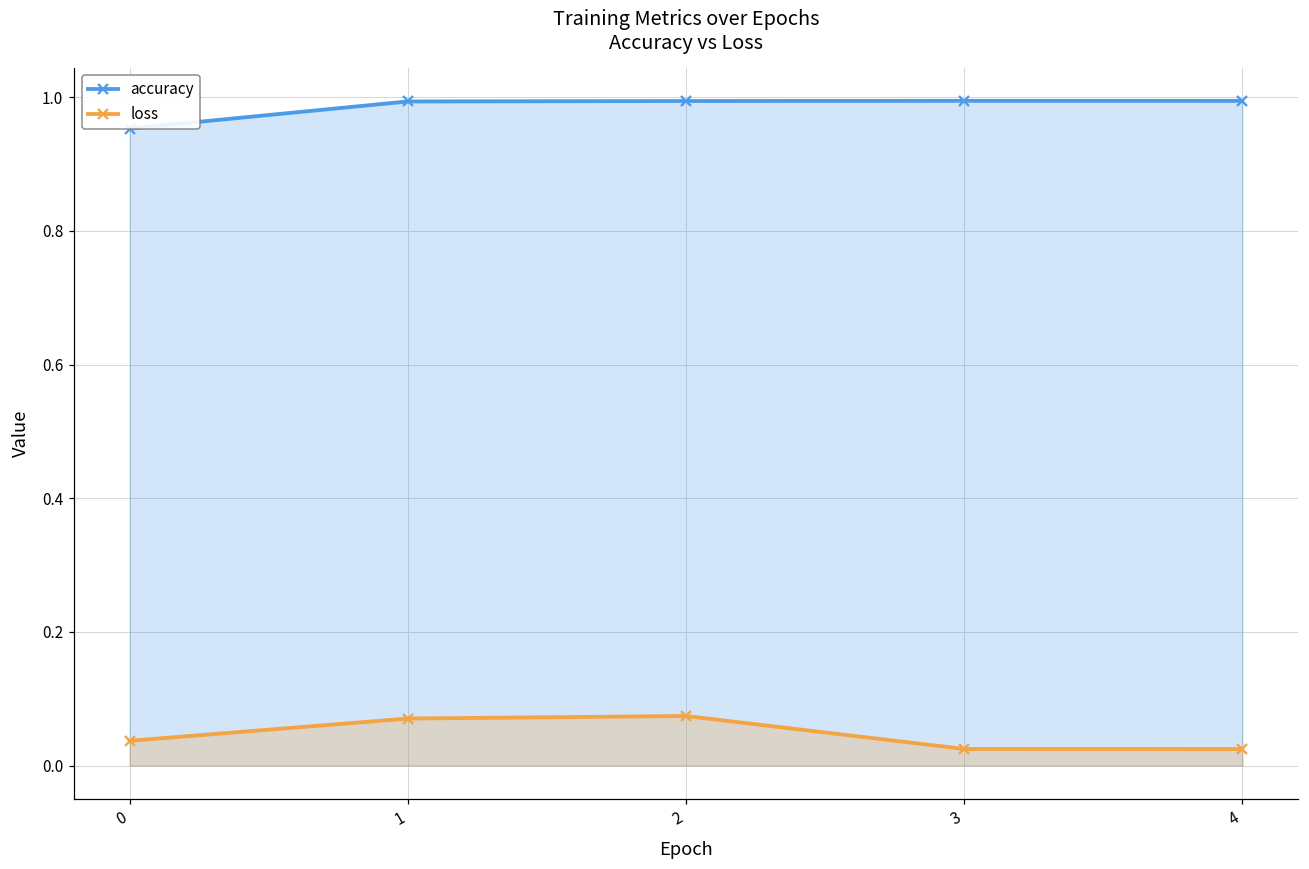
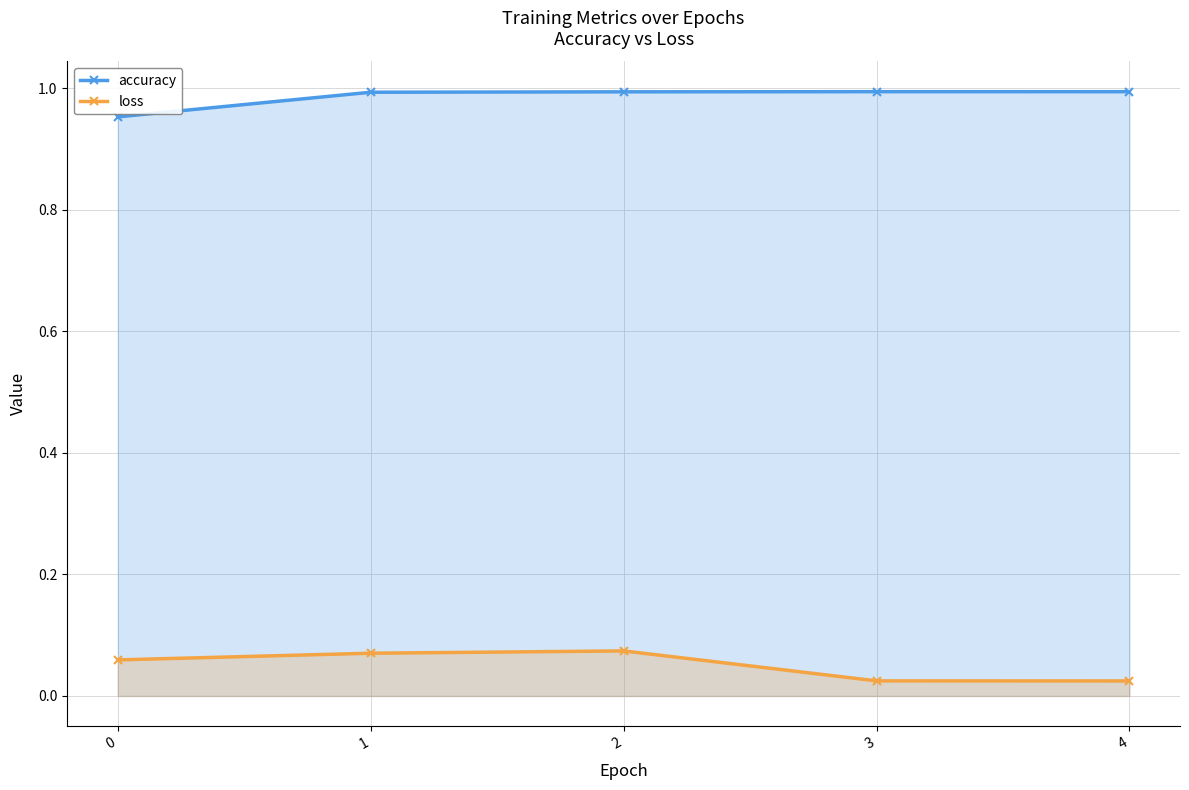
  {
    "accuracy": {
      "0": 0.95,
      "1": 0.99,
      "2": 0.99,
      "3": 0.99,
      "4": 0.99
    },
    "loss": {
-     "0": 0.04,
+     "0": 0.06,
      "1": 0.07,
      "2": 0.07,
      "3": 0.02,
      "4": 0.02
    }
  }
